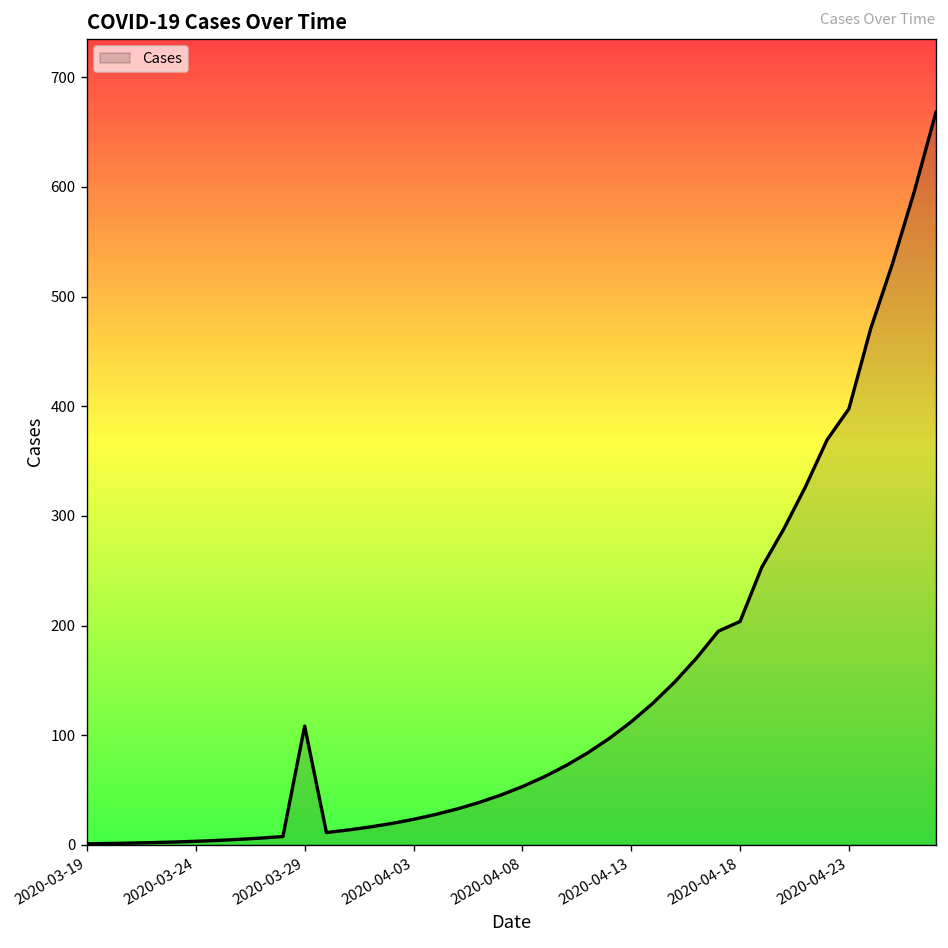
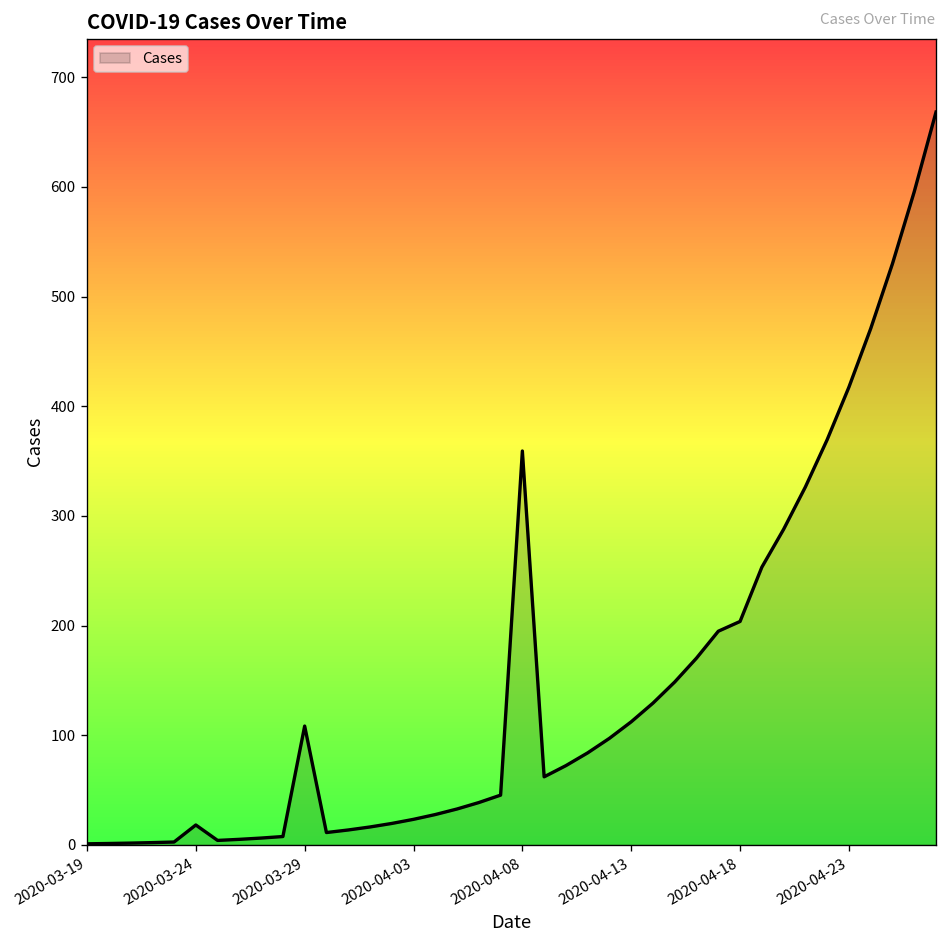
  {
    "2020-03-19": 0,
-   "2020-03-24": 0,
+   "2020-03-24": 20,
    "2020-03-29": 110,
    "2020-04-03": 20,
-   "2020-04-08": 50,
+   "2020-04-08": 360,
    "2020-04-13": 110,
    "2020-04-18": 200,
-   "2020-04-23": 400
+   "2020-04-23": 420
  }
